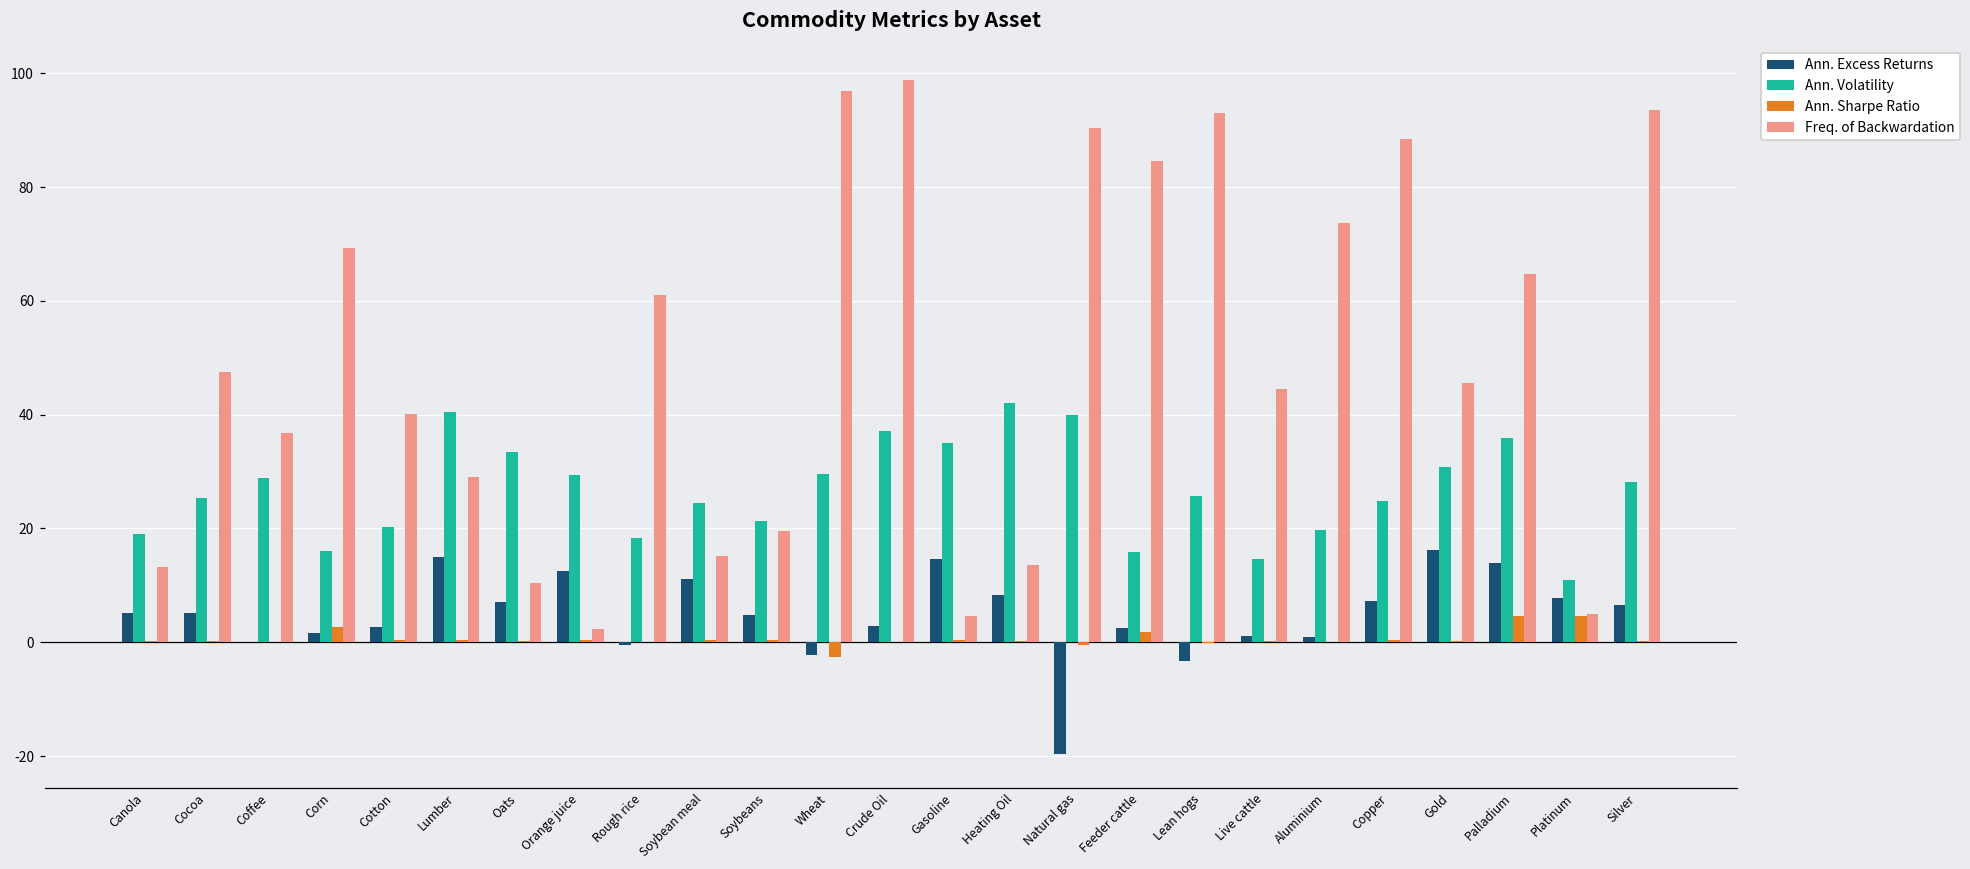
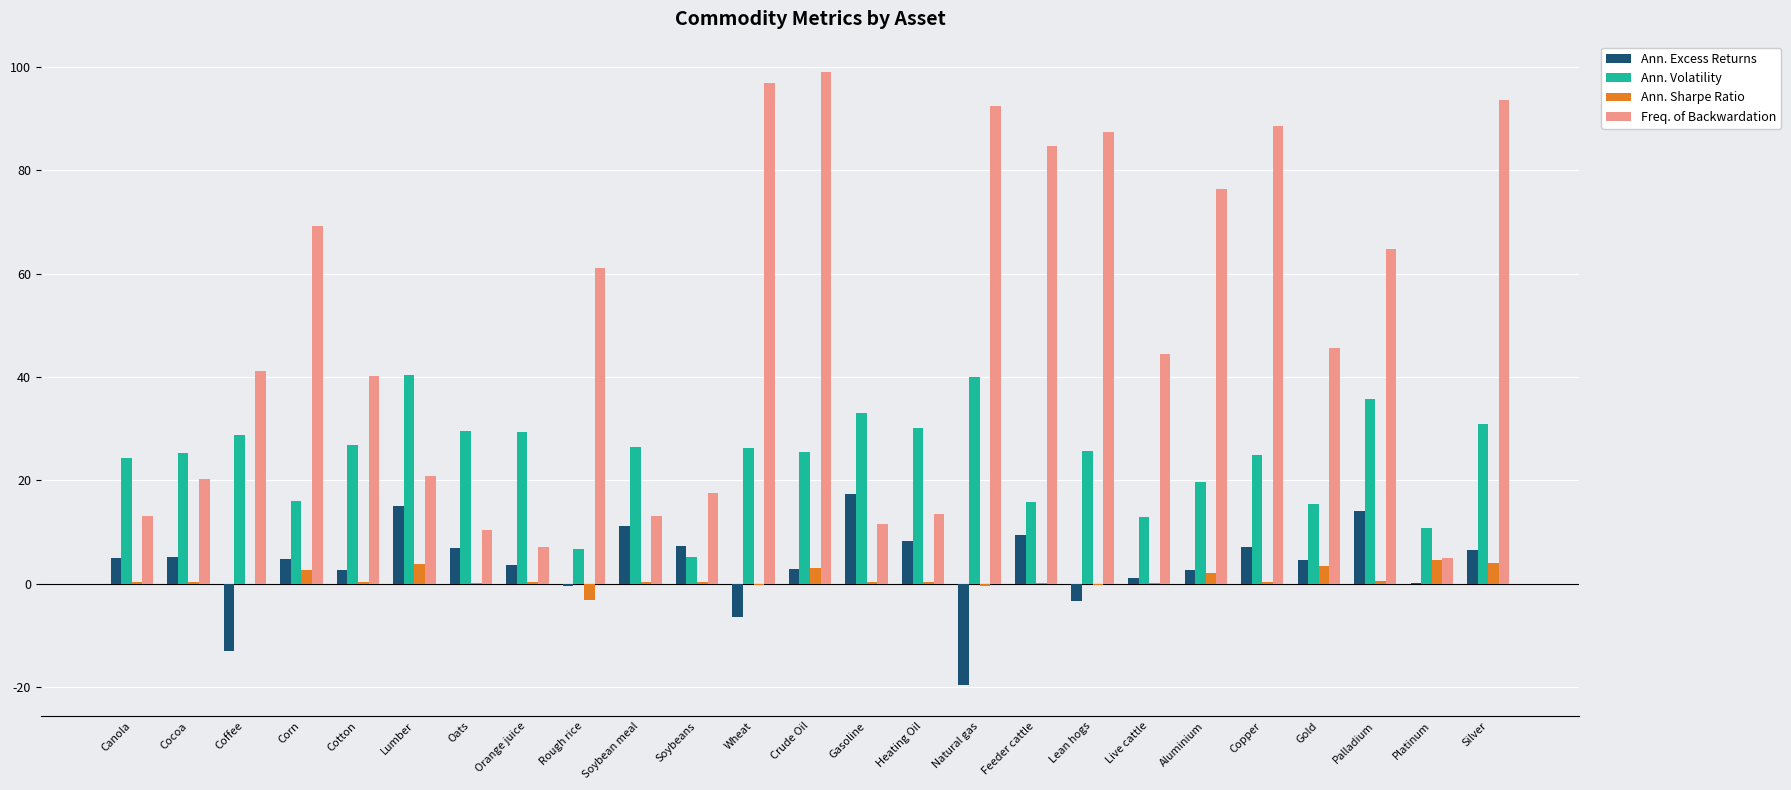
  {
    "Ann. Excess Returns": {
      "Canola": 5,
      "Cocoa": 5,
-     "Coffee": 0,
-     "Corn": 2,
+     "Coffee": -13,
+     "Corn": 5,
      "Cotton": 3,
      "Lumber": 15,
      "Oats": 7,
-     "Orange juice": 12,
+     "Orange juice": 4,
      "Soybean meal": 11,
-     "Soybeans": 5,
-     "Wheat": -2,
+     "Soybeans": 7,
+     "Wheat": -6,
      "Crude Oil": 3,
-     "Gasoline": 15,
+     "Gasoline": 17,
      "Heating Oil": 8,
      "Natural gas": -20,
-     "Feeder cattle": 2,
+     "Feeder cattle": 9,
      "Lean hogs": -3,
      "Live cattle": 1,
-     "Aluminium": 1,
+     "Aluminium": 3,
      "Copper": 7,
-     "Gold": 16,
+     "Gold": 5,
      "Palladium": 14,
-     "Platinum": 8,
+     "Platinum": 0,
      "Silver": 7
    },
    "Ann. Volatility": {
-     "Canola": 19,
+     "Canola": 24,
      "Cocoa": 25,
      "Coffee": 29,
      "Corn": 16,
-     "Cotton": 20,
+     "Cotton": 27,
      "Lumber": 40,
-     "Oats": 34,
+     "Oats": 30,
      "Orange juice": 29,
-     "Rough rice": 18,
-     "Soybean meal": 25,
-     "Soybeans": 21,
-     "Wheat": 30,
-     "Crude Oil": 37,
-     "Gasoline": 35,
-     "Heating Oil": 42,
+     "Rough rice": 7,
+     "Soybean meal": 26,
+     "Soybeans": 5,
+     "Wheat": 26,
+     "Crude Oil": 26,
+     "Gasoline": 33,
+     "Heating Oil": 30,
      "Natural gas": 40,
      "Feeder cattle": 16,
      "Lean hogs": 26,
-     "Live cattle": 15,
+     "Live cattle": 13,
      "Aluminium": 20,
      "Copper": 25,
-     "Gold": 31,
+     "Gold": 15,
      "Palladium": 36,
      "Platinum": 11,
-     "Silver": 28
+     "Silver": 31
    },
    "Ann. Sharpe Ratio": {
      "Corn": 3,
-     "Lumber": 0,
-     "Rough rice": 0,
-     "Wheat": -3,
-     "Crude Oil": 0,
-     "Feeder cattle": 2,
-     "Aluminium": 0,
-     "Gold": 0,
-     "Palladium": 5,
+     "Lumber": 4,
+     "Rough rice": -3,
+     "Wheat": 0,
+     "Crude Oil": 3,
+     "Feeder cattle": 0,
+     "Aluminium": 2,
+     "Gold": 3,
+     "Palladium": 0,
      "Platinum": 5,
-     "Silver": 0
+     "Silver": 4
    },
    "Freq. of Backwardation": {
      "Canola": 13,
-     "Cocoa": 47,
-     "Coffee": 37,
+     "Cocoa": 20,
+     "Coffee": 41,
      "Corn": 69,
      "Cotton": 40,
-     "Lumber": 29,
+     "Lumber": 21,
      "Oats": 10,
-     "Orange juice": 2,
+     "Orange juice": 7,
      "Rough rice": 61,
-     "Soybean meal": 15,
-     "Soybeans": 20,
+     "Soybean meal": 13,
+     "Soybeans": 18,
      "Wheat": 97,
      "Crude Oil": 99,
-     "Gasoline": 5,
+     "Gasoline": 12,
      "Heating Oil": 14,
-     "Natural gas": 90,
+     "Natural gas": 92,
      "Feeder cattle": 85,
-     "Lean hogs": 93,
+     "Lean hogs": 87,
      "Live cattle": 45,
-     "Aluminium": 74,
+     "Aluminium": 76,
      "Copper": 88,
      "Gold": 46,
      "Palladium": 65,
      "Platinum": 5,
      "Silver": 94
    }
  }
